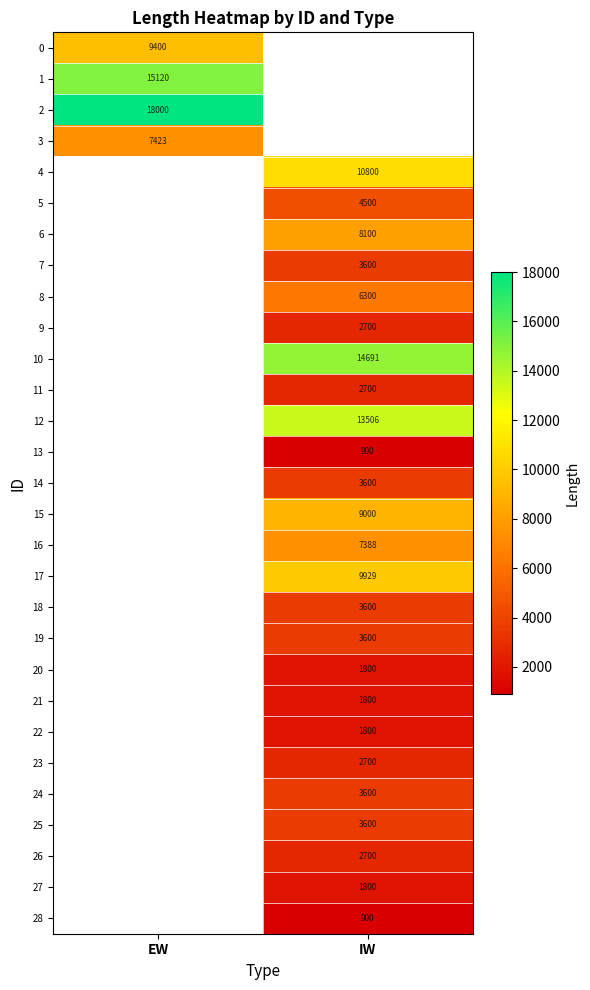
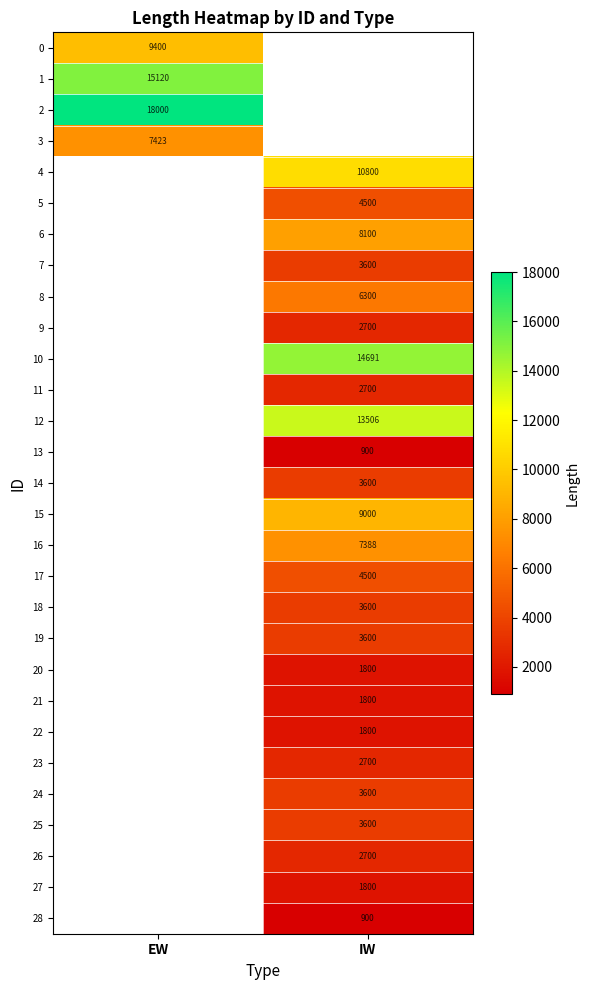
  {
    "0": {
      "EW": 9400
    },
    "1": {
      "EW": 15120
    },
    "2": {
      "EW": 18000
    },
    "3": {
      "EW": 7423
    },
    "4": {
      "IW": 10800
    },
    "5": {
      "IW": 4500
    },
    "6": {
      "IW": 8100
    },
    "7": {
      "IW": 3600
    },
    "8": {
      "IW": 6300
    },
    "9": {
      "IW": 2700
    },
    "10": {
      "IW": 14691
    },
    "11": {
      "IW": 2700
    },
    "12": {
      "IW": 13506
    },
    "13": {
      "IW": 900
    },
    "14": {
      "IW": 3600
    },
    "15": {
      "IW": 9000
    },
    "16": {
      "IW": 7388
    },
    "17": {
-     "IW": 9929
+     "IW": 4500
    },
    "18": {
      "IW": 3600
    },
    "19": {
      "IW": 3600
    },
    "20": {
      "IW": 1800
    },
    "21": {
      "IW": 1800
    },
    "22": {
      "IW": 1800
    },
    "23": {
      "IW": 2700
    },
    "24": {
      "IW": 3600
    },
    "25": {
      "IW": 3600
    },
    "26": {
      "IW": 2700
    },
    "27": {
      "IW": 1800
    },
    "28": {
      "IW": 900
    }
  }
